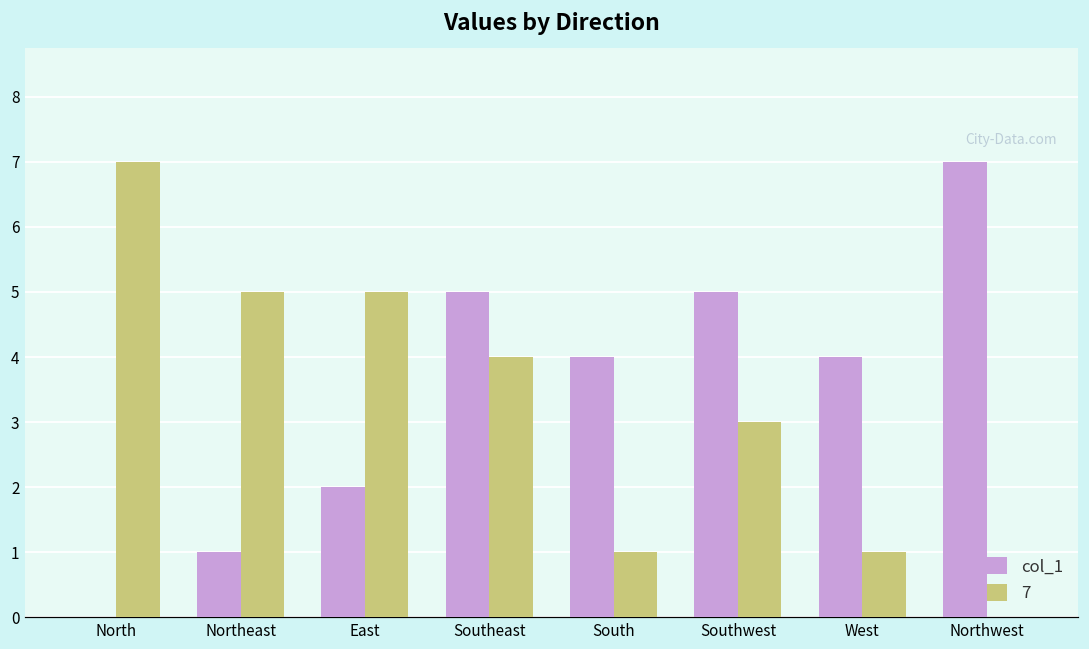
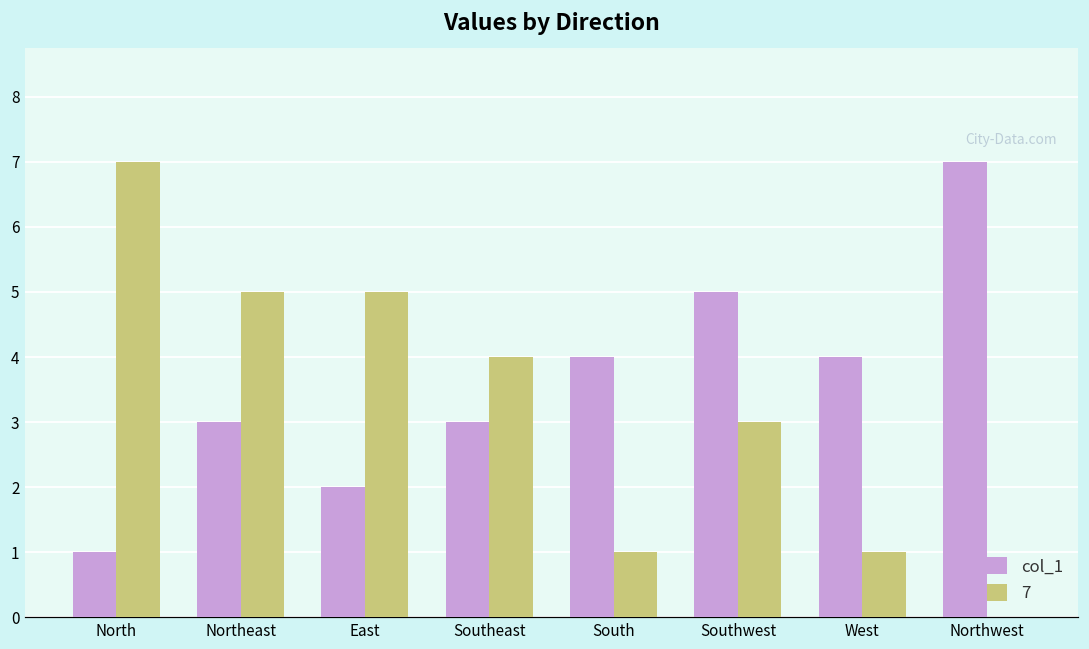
  {
    "col_1": {
-     "North": 0,
-     "Northeast": 1,
+     "North": 1,
+     "Northeast": 3,
      "East": 2,
-     "Southeast": 5,
+     "Southeast": 3,
      "South": 4,
      "Southwest": 5,
      "West": 4,
      "Northwest": 7
    },
    "7": {
      "North": 7,
      "Northeast": 5,
      "East": 5,
      "Southeast": 4,
      "South": 1,
      "Southwest": 3,
      "West": 1,
      "Northwest": 0
    }
  }
